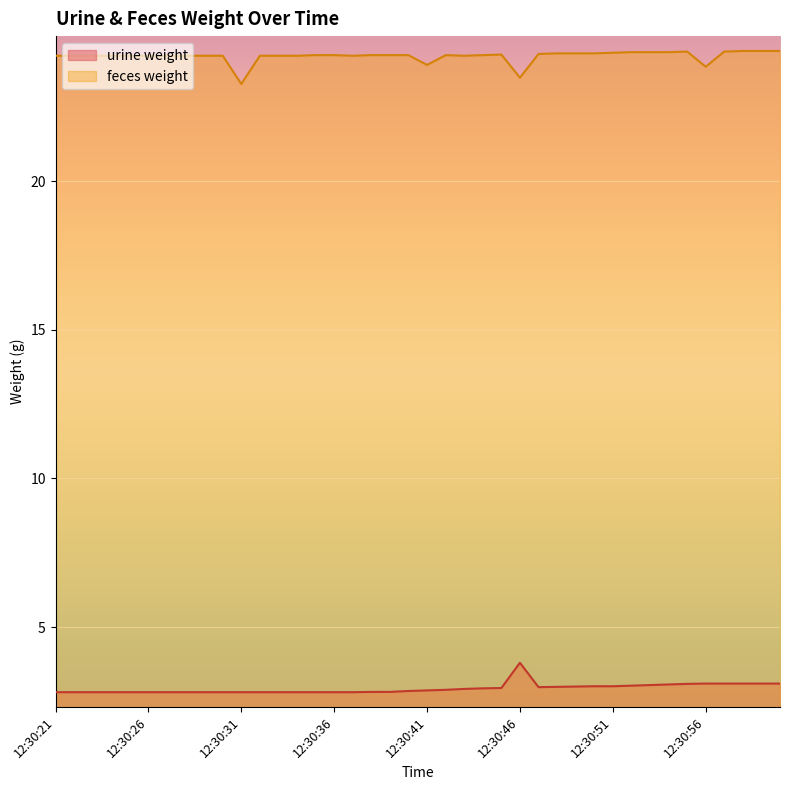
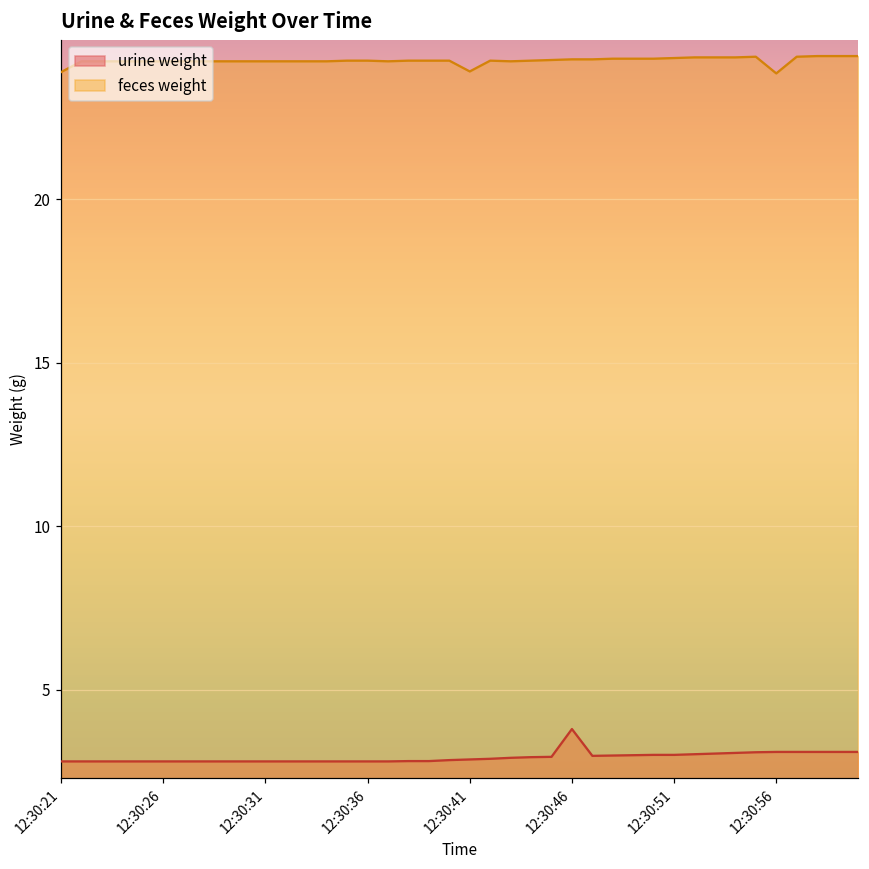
  {
    "urine weight": {
      "12:30:21": 2.8,
      "12:30:26": 2.8,
      "12:30:31": 2.8,
      "12:30:36": 2.8,
      "12:30:41": 2.9,
      "12:30:46": 3.8,
      "12:30:51": 3.0,
      "12:30:56": 3.1
    },
    "feces weight": {
-     "12:30:21": 24.2,
-     "12:30:31": 23.3,
+     "12:30:21": 23.9,
+     "12:30:31": 24.2,
      "12:30:36": 24.2,
      "12:30:41": 23.9,
-     "12:30:46": 23.5,
+     "12:30:46": 24.3,
      "12:30:51": 24.3,
      "12:30:56": 23.9
    }
  }
